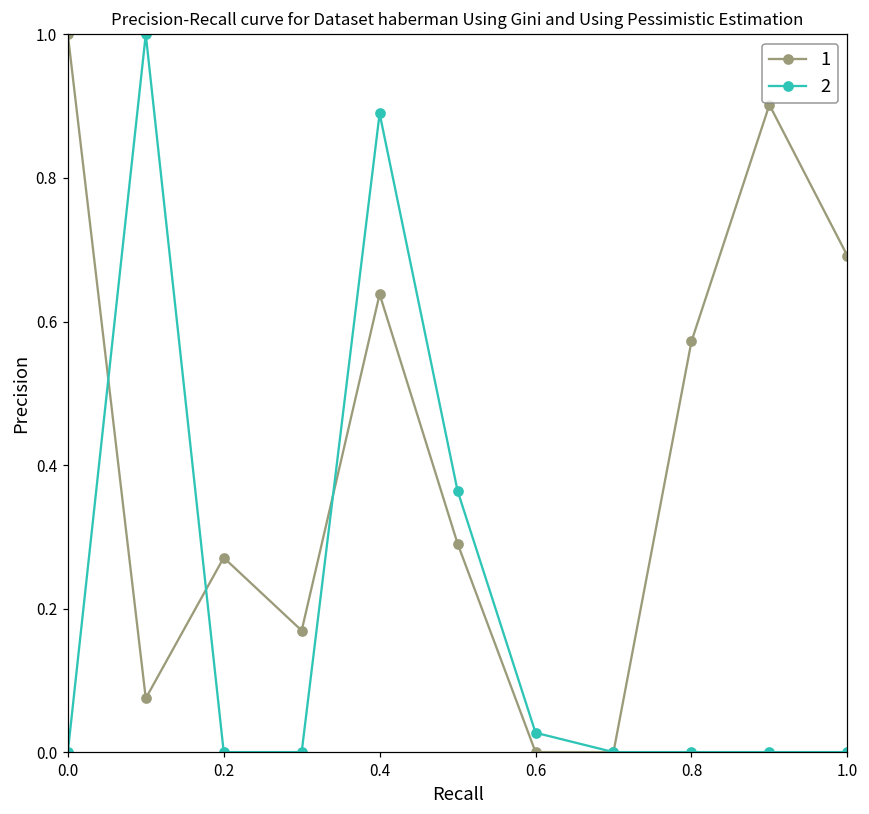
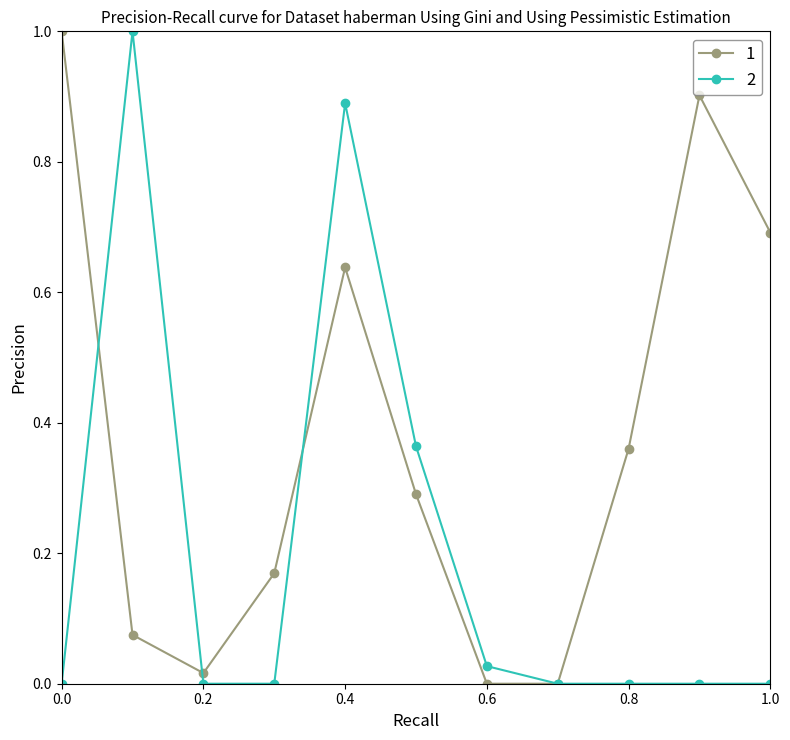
  {
    "1": {
      "0.0": 1.00,
-     "0.2": 0.27,
+     "0.2": 0.02,
      "0.4": 0.64,
      "0.6": 0.00,
-     "0.8": 0.57,
+     "0.8": 0.36,
      "1.0": 0.69
    },
    "2": {
      "0.0": 0.00,
      "0.2": 0.00,
      "0.4": 0.89,
      "0.6": 0.03,
      "0.8": 0.00,
      "1.0": 0.00
    }
  }
